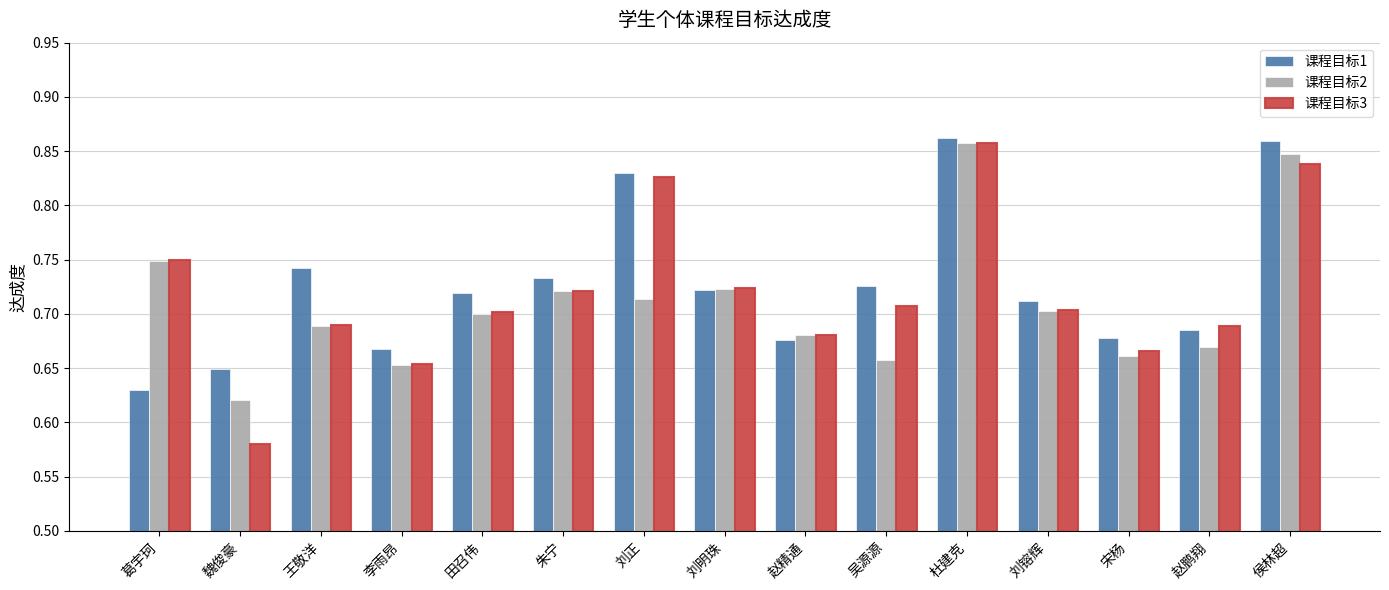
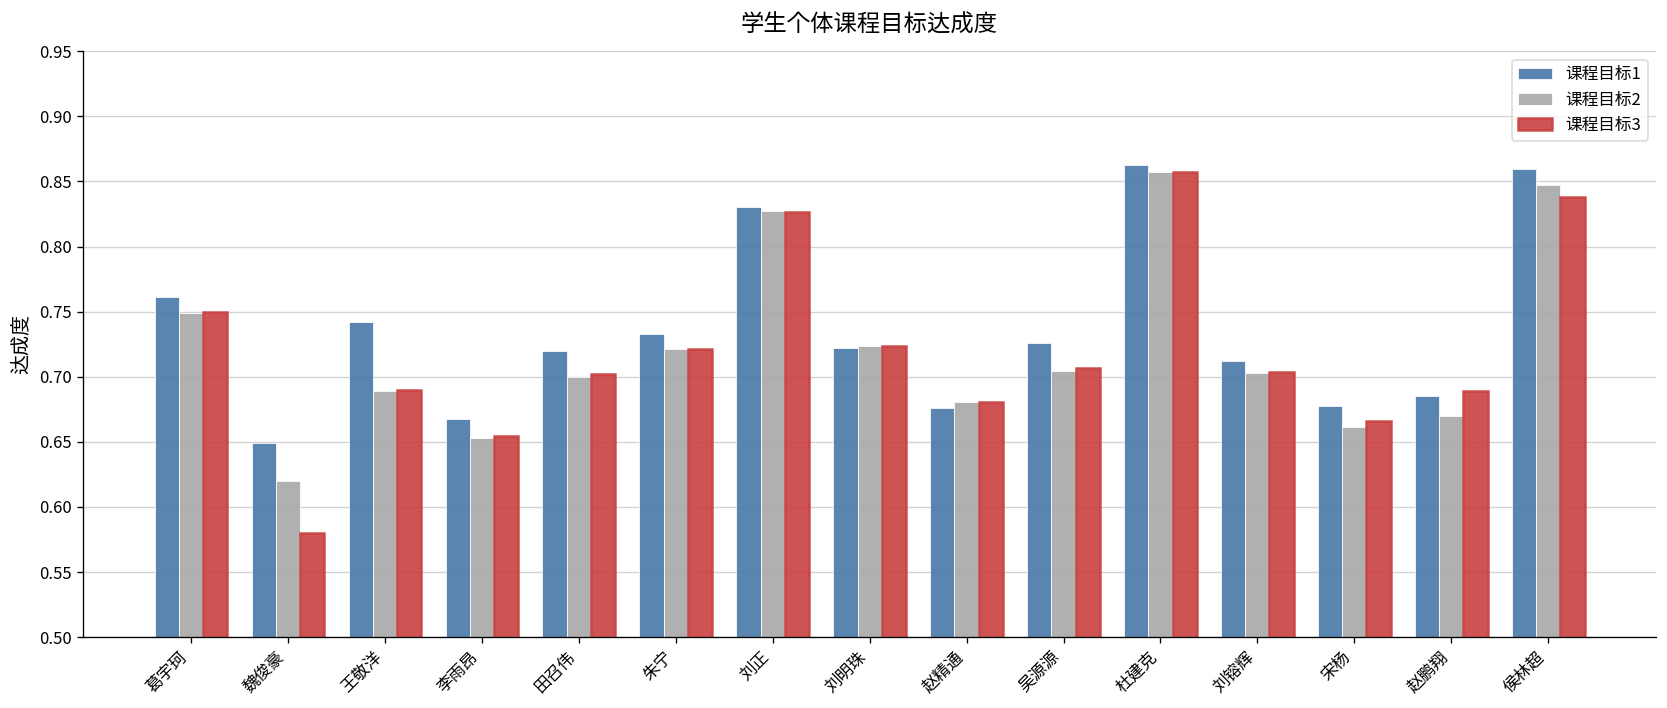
  {
    "课程目标1": {
-     "葛宇珂": 0.630,
+     "葛宇珂": 0.761,
      "魏俊豪": 0.649,
      "王敬洋": 0.742,
      "李雨昂": 0.667,
      "田召伟": 0.720,
      "朱宁": 0.733,
      "刘正": 0.830,
      "刘明珠": 0.722,
      "赵精通": 0.676,
      "吴源源": 0.726,
      "杜建克": 0.862,
      "刘镕辉": 0.712,
      "宋杨": 0.678,
      "赵鹏翔": 0.685,
      "侯林超": 0.860
    },
    "课程目标2": {
      "葛宇珂": 0.749,
      "魏俊豪": 0.620,
      "王敬洋": 0.689,
      "李雨昂": 0.653,
      "田召伟": 0.700,
      "朱宁": 0.721,
-     "刘正": 0.714,
+     "刘正": 0.828,
      "刘明珠": 0.723,
      "赵精通": 0.680,
-     "吴源源": 0.658,
+     "吴源源": 0.704,
      "杜建克": 0.858,
      "刘镕辉": 0.703,
      "宋杨": 0.661,
      "赵鹏翔": 0.670,
      "侯林超": 0.847
    },
    "课程目标3": {
      "葛宇珂": 0.750,
      "魏俊豪": 0.580,
      "王敬洋": 0.690,
      "李雨昂": 0.654,
      "田召伟": 0.702,
      "朱宁": 0.721,
      "刘正": 0.826,
      "刘明珠": 0.724,
      "赵精通": 0.680,
      "吴源源": 0.707,
      "杜建克": 0.857,
      "刘镕辉": 0.703,
      "宋杨": 0.666,
      "赵鹏翔": 0.689,
      "侯林超": 0.838
    }
  }
